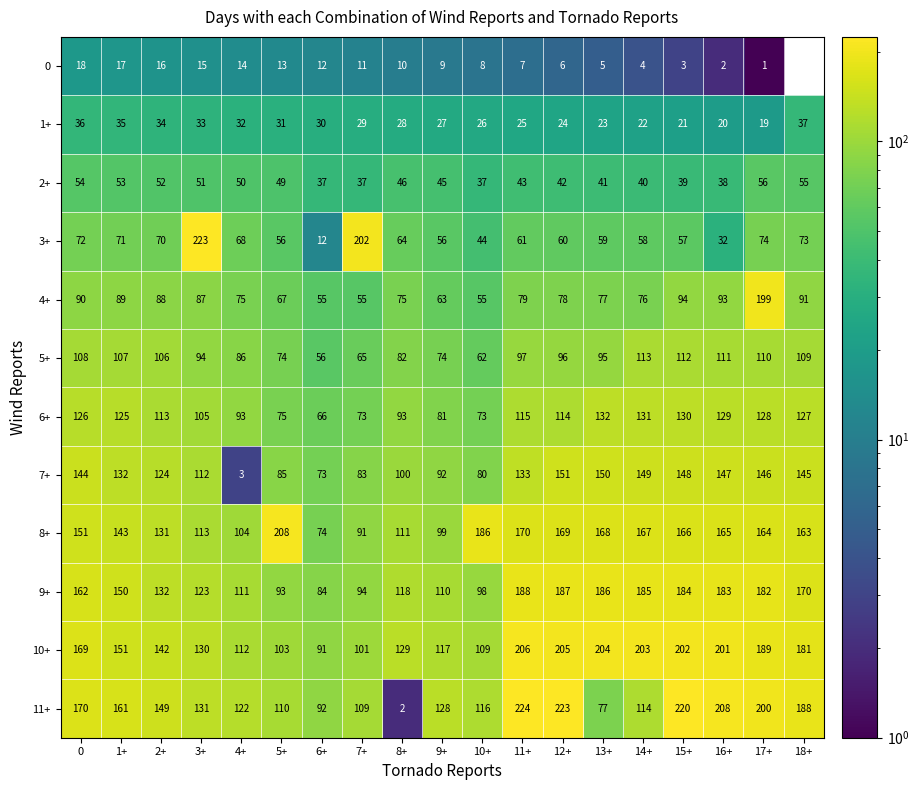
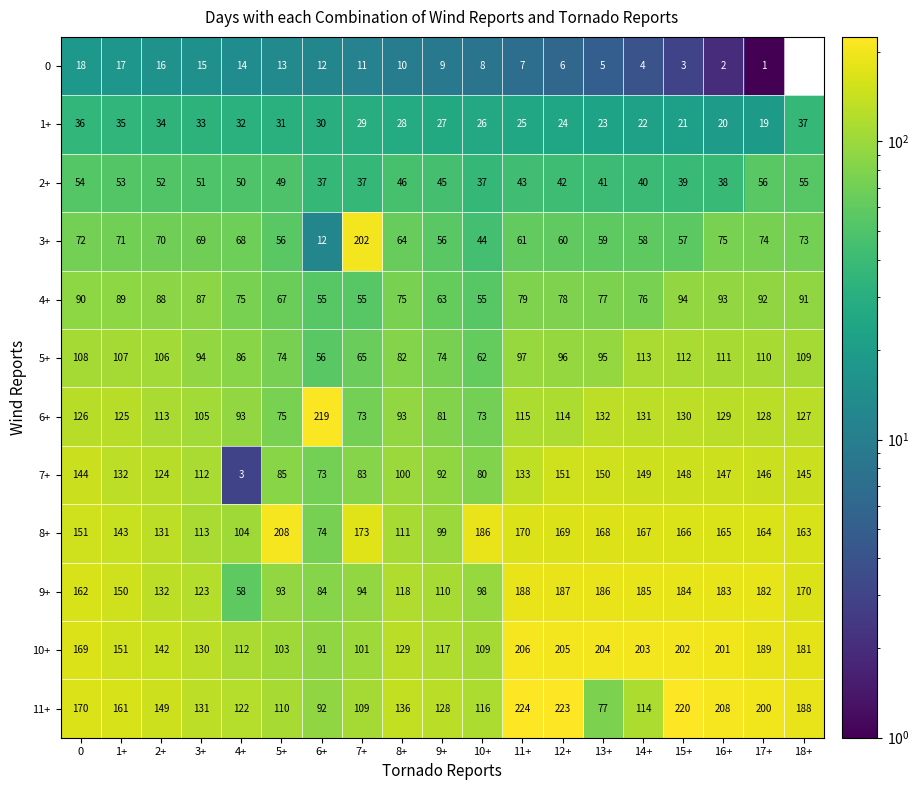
  {
    "3+": {
      "0": 72,
      "1+": 71,
      "2+": 70,
-     "3+": 223,
+     "3+": 69,
      "4+": 68,
      "5+": 56,
      "6+": 12,
      "7+": 202,
      "8+": 64,
      "9+": 56,
      "10+": 44,
      "11+": 61,
      "12+": 60,
      "13+": 59,
      "14+": 58,
      "15+": 57,
-     "16+": 32,
+     "16+": 75,
      "17+": 74,
      "18+": 73
    },
    "4+": {
      "0": 90,
      "1+": 89,
      "2+": 88,
      "3+": 87,
      "4+": 75,
      "5+": 67,
      "6+": 55,
      "7+": 55,
      "8+": 75,
      "9+": 63,
      "10+": 55,
      "11+": 79,
      "12+": 78,
      "13+": 77,
      "14+": 76,
      "15+": 94,
      "16+": 93,
-     "17+": 199,
+     "17+": 92,
      "18+": 91
    },
    "6+": {
      "0": 126,
      "1+": 125,
      "2+": 113,
      "3+": 105,
      "4+": 93,
      "5+": 75,
-     "6+": 66,
+     "6+": 219,
      "7+": 73,
      "8+": 93,
      "9+": 81,
      "10+": 73,
      "11+": 115,
      "12+": 114,
      "13+": 132,
      "14+": 131,
      "15+": 130,
      "16+": 129,
      "17+": 128,
      "18+": 127
    },
    "8+": {
      "0": 151,
      "1+": 143,
      "2+": 131,
      "3+": 113,
      "4+": 104,
      "5+": 208,
      "6+": 74,
-     "7+": 91,
+     "7+": 173,
      "8+": 111,
      "9+": 99,
      "10+": 186,
      "11+": 170,
      "12+": 169,
      "13+": 168,
      "14+": 167,
      "15+": 166,
      "16+": 165,
      "17+": 164,
      "18+": 163
    },
    "9+": {
      "0": 162,
      "1+": 150,
      "2+": 132,
      "3+": 123,
-     "4+": 111,
+     "4+": 58,
      "5+": 93,
      "6+": 84,
      "7+": 94,
      "8+": 118,
      "9+": 110,
      "10+": 98,
      "11+": 188,
      "12+": 187,
      "13+": 186,
      "14+": 185,
      "15+": 184,
      "16+": 183,
      "17+": 182,
      "18+": 170
    },
    "11+": {
      "0": 170,
      "1+": 161,
      "2+": 149,
      "3+": 131,
      "4+": 122,
      "5+": 110,
      "6+": 92,
      "7+": 109,
-     "8+": 2,
+     "8+": 136,
      "9+": 128,
      "10+": 116,
      "11+": 224,
      "12+": 223,
      "13+": 77,
      "14+": 114,
      "15+": 220,
      "16+": 208,
      "17+": 200,
      "18+": 188
    }
  }
